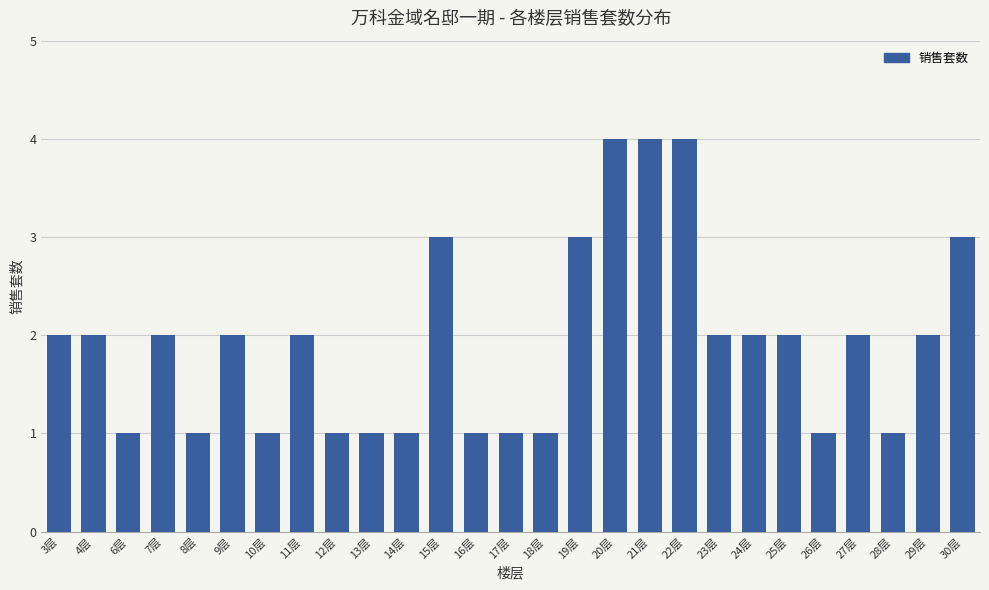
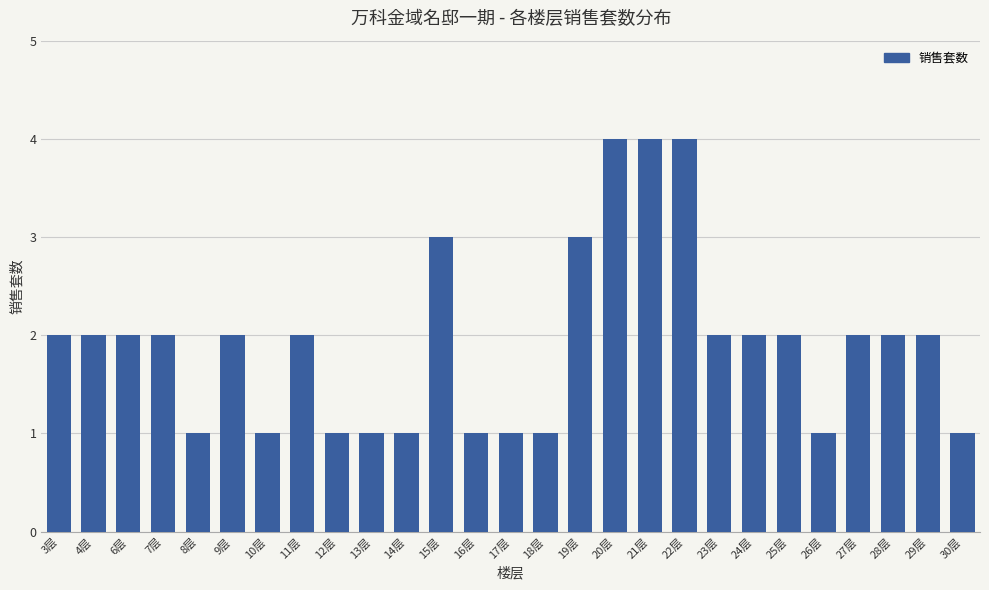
  {
    "3层": 2,
    "4层": 2,
-   "6层": 1,
+   "6层": 2,
    "7层": 2,
    "8层": 1,
    "9层": 2,
    "10层": 1,
    "11层": 2,
    "12层": 1,
    "13层": 1,
    "14层": 1,
    "15层": 3,
    "16层": 1,
    "17层": 1,
    "18层": 1,
    "19层": 3,
    "20层": 4,
    "21层": 4,
    "22层": 4,
    "23层": 2,
    "24层": 2,
    "25层": 2,
    "26层": 1,
    "27层": 2,
-   "28层": 1,
+   "28层": 2,
    "29层": 2,
-   "30层": 3
+   "30层": 1
  }
